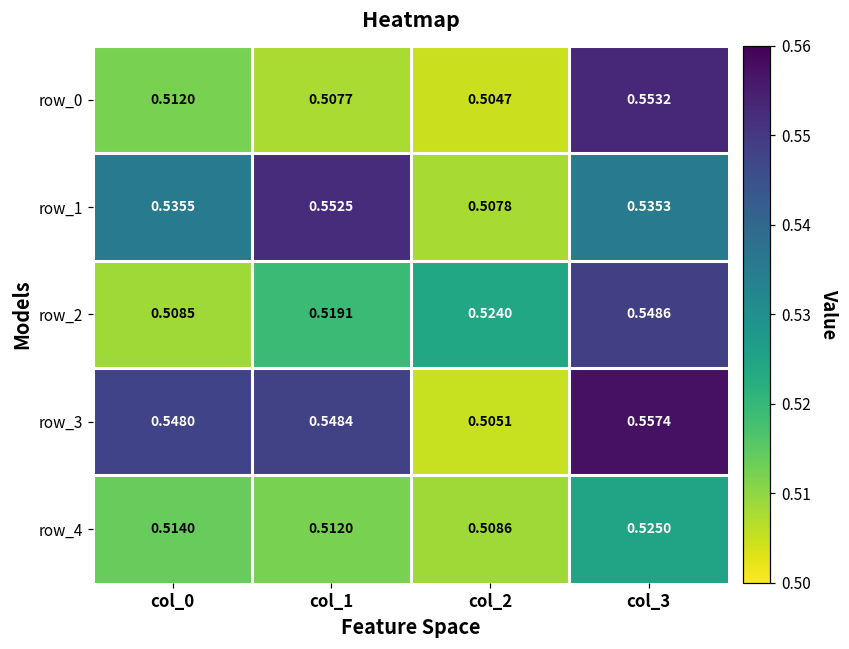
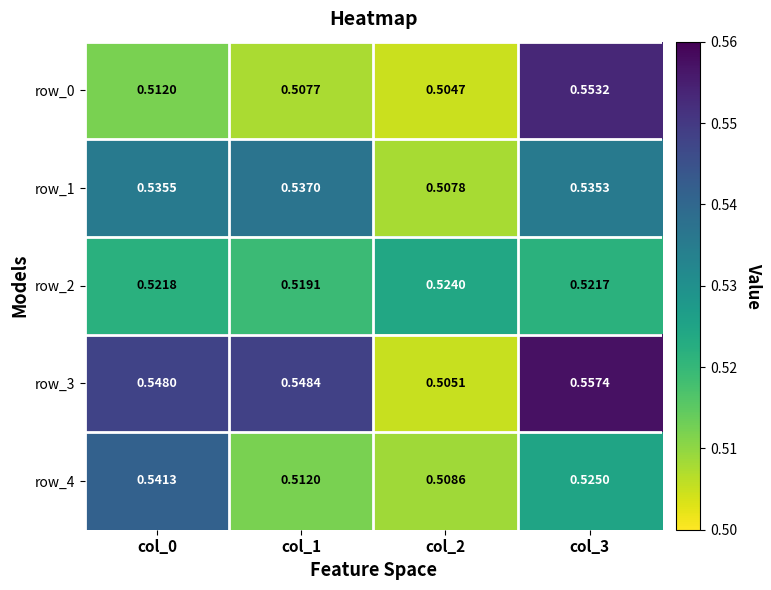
  {
    "row_0": {
      "col_0": 0.5120,
      "col_1": 0.5077,
      "col_2": 0.5047,
      "col_3": 0.5532
    },
    "row_1": {
      "col_0": 0.5355,
-     "col_1": 0.5525,
+     "col_1": 0.5370,
      "col_2": 0.5078,
      "col_3": 0.5353
    },
    "row_2": {
-     "col_0": 0.5085,
+     "col_0": 0.5218,
      "col_1": 0.5191,
      "col_2": 0.5240,
-     "col_3": 0.5486
+     "col_3": 0.5217
    },
    "row_3": {
      "col_0": 0.5480,
      "col_1": 0.5484,
      "col_2": 0.5051,
      "col_3": 0.5574
    },
    "row_4": {
-     "col_0": 0.5140,
+     "col_0": 0.5413,
      "col_1": 0.5120,
      "col_2": 0.5086,
      "col_3": 0.5250
    }
  }
